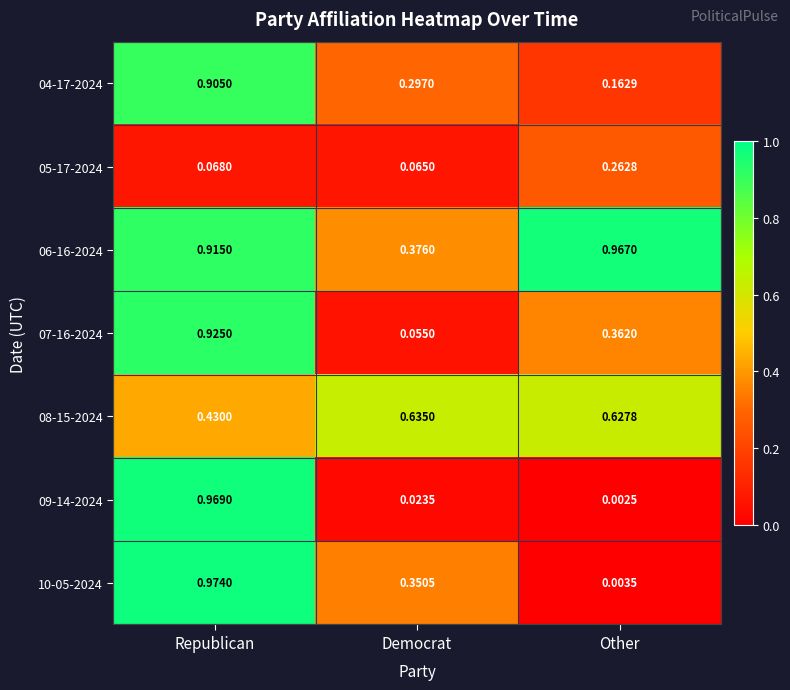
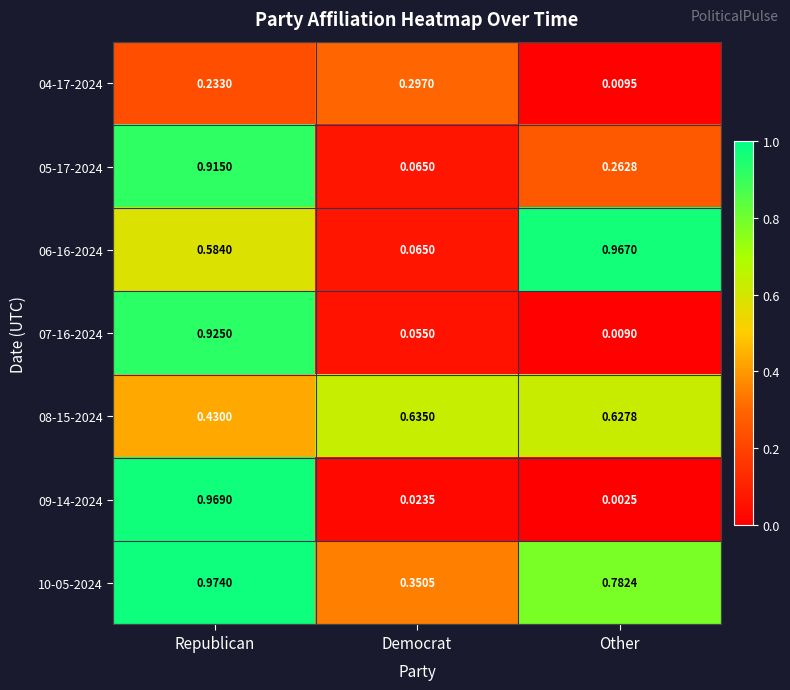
  {
    "04-17-2024": {
-     "Republican": 0.9050,
+     "Republican": 0.2330,
      "Democrat": 0.2970,
-     "Other": 0.1629
+     "Other": 0.0095
    },
    "05-17-2024": {
-     "Republican": 0.0680,
+     "Republican": 0.9150,
      "Democrat": 0.0650,
      "Other": 0.2628
    },
    "06-16-2024": {
-     "Republican": 0.9150,
-     "Democrat": 0.3760,
+     "Republican": 0.5840,
+     "Democrat": 0.0650,
      "Other": 0.9670
    },
    "07-16-2024": {
      "Republican": 0.9250,
      "Democrat": 0.0550,
-     "Other": 0.3620
+     "Other": 0.0090
    },
    "08-15-2024": {
      "Republican": 0.4300,
      "Democrat": 0.6350,
      "Other": 0.6278
    },
    "09-14-2024": {
      "Republican": 0.9690,
      "Democrat": 0.0235,
      "Other": 0.0025
    },
    "10-05-2024": {
      "Republican": 0.9740,
      "Democrat": 0.3505,
-     "Other": 0.0035
+     "Other": 0.7824
    }
  }
